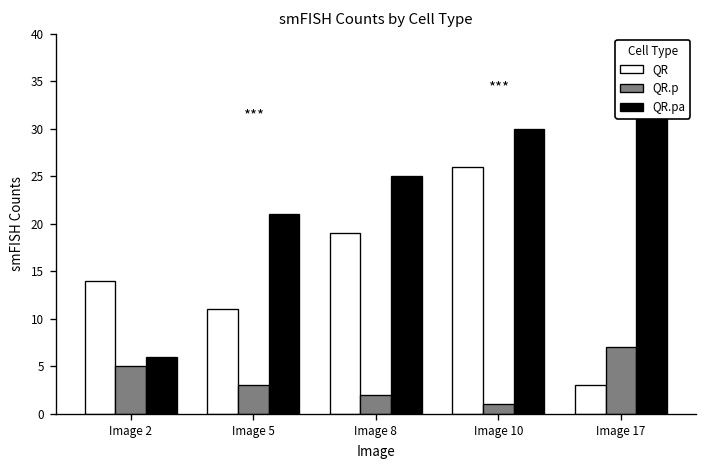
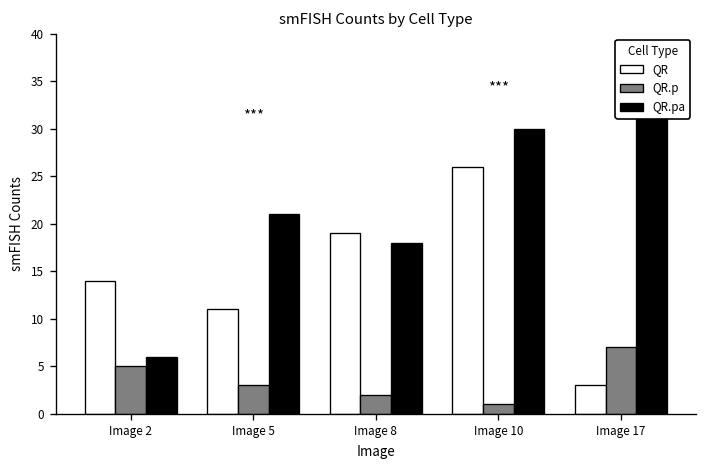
  {
    "QR": {
      "Image 2": 14,
      "Image 5": 11,
      "Image 8": 19,
      "Image 10": 26,
      "Image 17": 3
    },
    "QR.p": {
      "Image 2": 5,
      "Image 5": 3,
      "Image 8": 2,
      "Image 10": 1,
      "Image 17": 7
    },
    "QR.pa": {
      "Image 2": 6,
      "Image 5": 21,
-     "Image 8": 25,
+     "Image 8": 18,
      "Image 10": 30
    }
  }
